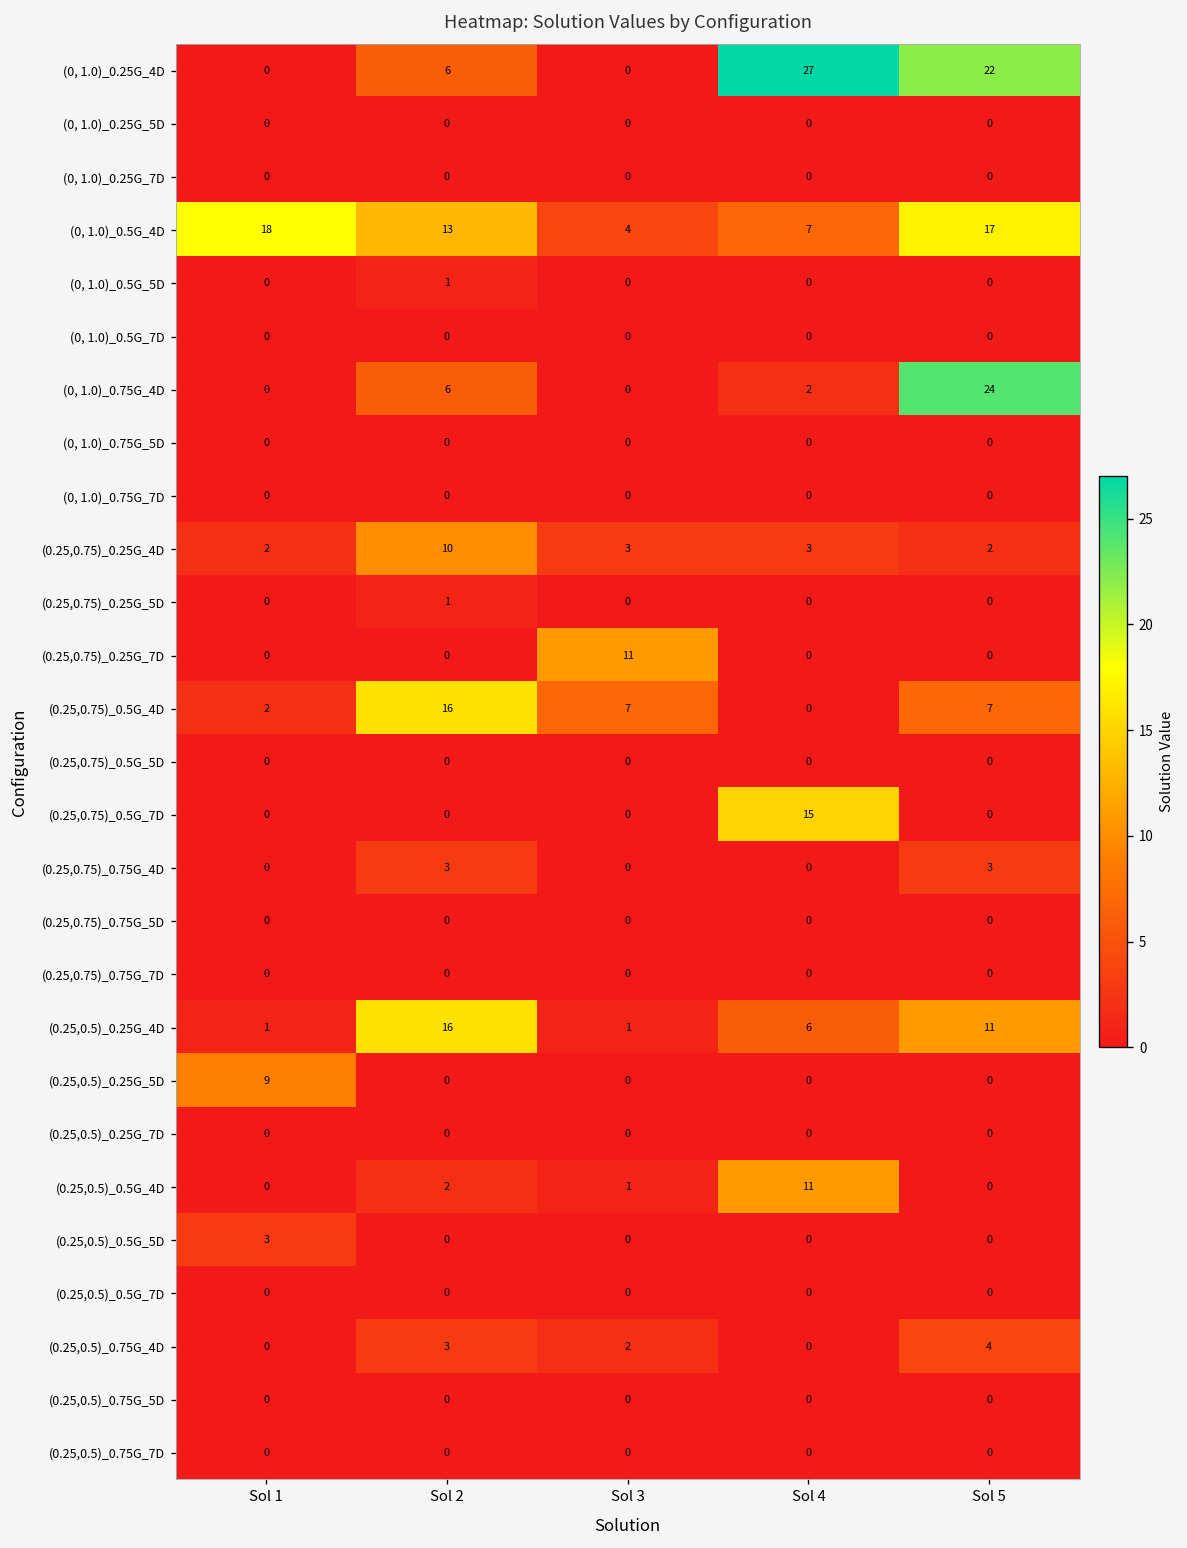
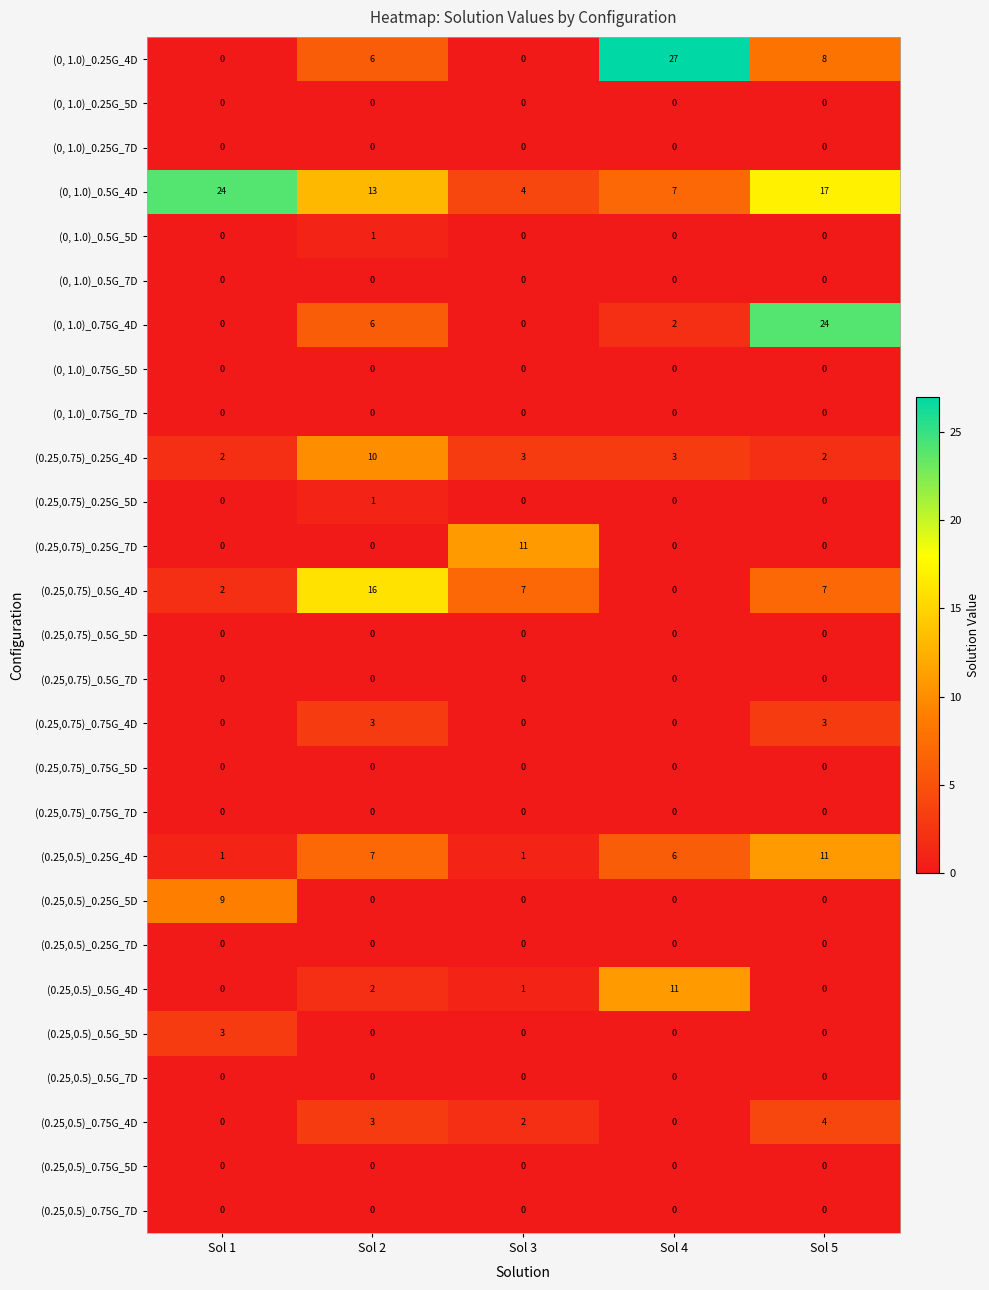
  {
    "(0, 1.0)_0.25G_4D": {
      "Sol 1": 0,
      "Sol 2": 6,
      "Sol 3": 0,
      "Sol 4": 27,
-     "Sol 5": 22
+     "Sol 5": 8
    },
    "(0, 1.0)_0.25G_5D": {
      "Sol 1": 0,
      "Sol 2": 0,
      "Sol 3": 0,
      "Sol 4": 0,
      "Sol 5": 0
    },
    "(0, 1.0)_0.25G_7D": {
      "Sol 1": 0,
      "Sol 2": 0,
      "Sol 3": 0,
      "Sol 4": 0,
      "Sol 5": 0
    },
    "(0, 1.0)_0.5G_4D": {
-     "Sol 1": 18,
+     "Sol 1": 24,
      "Sol 2": 13,
      "Sol 3": 4,
      "Sol 4": 7,
      "Sol 5": 17
    },
    "(0, 1.0)_0.5G_5D": {
      "Sol 1": 0,
      "Sol 2": 1,
      "Sol 3": 0,
      "Sol 4": 0,
      "Sol 5": 0
    },
    "(0, 1.0)_0.5G_7D": {
      "Sol 1": 0,
      "Sol 2": 0,
      "Sol 3": 0,
      "Sol 4": 0,
      "Sol 5": 0
    },
    "(0, 1.0)_0.75G_4D": {
      "Sol 1": 0,
      "Sol 2": 6,
      "Sol 3": 0,
      "Sol 4": 2,
      "Sol 5": 24
    },
    "(0, 1.0)_0.75G_5D": {
      "Sol 1": 0,
      "Sol 2": 0,
      "Sol 3": 0,
      "Sol 4": 0,
      "Sol 5": 0
    },
    "(0, 1.0)_0.75G_7D": {
      "Sol 1": 0,
      "Sol 2": 0,
      "Sol 3": 0,
      "Sol 4": 0,
      "Sol 5": 0
    },
    "(0.25,0.75)_0.25G_4D": {
      "Sol 1": 2,
      "Sol 2": 10,
      "Sol 3": 3,
      "Sol 4": 3,
      "Sol 5": 2
    },
    "(0.25,0.75)_0.25G_5D": {
      "Sol 1": 0,
      "Sol 2": 1,
      "Sol 3": 0,
      "Sol 4": 0,
      "Sol 5": 0
    },
    "(0.25,0.75)_0.25G_7D": {
      "Sol 1": 0,
      "Sol 2": 0,
      "Sol 3": 11,
      "Sol 4": 0,
      "Sol 5": 0
    },
    "(0.25,0.75)_0.5G_4D": {
      "Sol 1": 2,
      "Sol 2": 16,
      "Sol 3": 7,
      "Sol 4": 0,
      "Sol 5": 7
    },
    "(0.25,0.75)_0.5G_5D": {
      "Sol 1": 0,
      "Sol 2": 0,
      "Sol 3": 0,
      "Sol 4": 0,
      "Sol 5": 0
    },
    "(0.25,0.75)_0.5G_7D": {
      "Sol 1": 0,
      "Sol 2": 0,
      "Sol 3": 0,
-     "Sol 4": 15,
+     "Sol 4": 0,
      "Sol 5": 0
    },
    "(0.25,0.75)_0.75G_4D": {
      "Sol 1": 0,
      "Sol 2": 3,
      "Sol 3": 0,
      "Sol 4": 0,
      "Sol 5": 3
    },
    "(0.25,0.75)_0.75G_5D": {
      "Sol 1": 0,
      "Sol 2": 0,
      "Sol 3": 0,
      "Sol 4": 0,
      "Sol 5": 0
    },
    "(0.25,0.75)_0.75G_7D": {
      "Sol 1": 0,
      "Sol 2": 0,
      "Sol 3": 0,
      "Sol 4": 0,
      "Sol 5": 0
    },
    "(0.25,0.5)_0.25G_4D": {
      "Sol 1": 1,
-     "Sol 2": 16,
+     "Sol 2": 7,
      "Sol 3": 1,
      "Sol 4": 6,
      "Sol 5": 11
    },
    "(0.25,0.5)_0.25G_5D": {
      "Sol 1": 9,
      "Sol 2": 0,
      "Sol 3": 0,
      "Sol 4": 0,
      "Sol 5": 0
    },
    "(0.25,0.5)_0.25G_7D": {
      "Sol 1": 0,
      "Sol 2": 0,
      "Sol 3": 0,
      "Sol 4": 0,
      "Sol 5": 0
    },
    "(0.25,0.5)_0.5G_4D": {
      "Sol 1": 0,
      "Sol 2": 2,
      "Sol 3": 1,
      "Sol 4": 11,
      "Sol 5": 0
    },
    "(0.25,0.5)_0.5G_5D": {
      "Sol 1": 3,
      "Sol 2": 0,
      "Sol 3": 0,
      "Sol 4": 0,
      "Sol 5": 0
    },
    "(0.25,0.5)_0.5G_7D": {
      "Sol 1": 0,
      "Sol 2": 0,
      "Sol 3": 0,
      "Sol 4": 0,
      "Sol 5": 0
    },
    "(0.25,0.5)_0.75G_4D": {
      "Sol 1": 0,
      "Sol 2": 3,
      "Sol 3": 2,
      "Sol 4": 0,
      "Sol 5": 4
    },
    "(0.25,0.5)_0.75G_5D": {
      "Sol 1": 0,
      "Sol 2": 0,
      "Sol 3": 0,
      "Sol 4": 0,
      "Sol 5": 0
    },
    "(0.25,0.5)_0.75G_7D": {
      "Sol 1": 0,
      "Sol 2": 0,
      "Sol 3": 0,
      "Sol 4": 0,
      "Sol 5": 0
    }
  }
